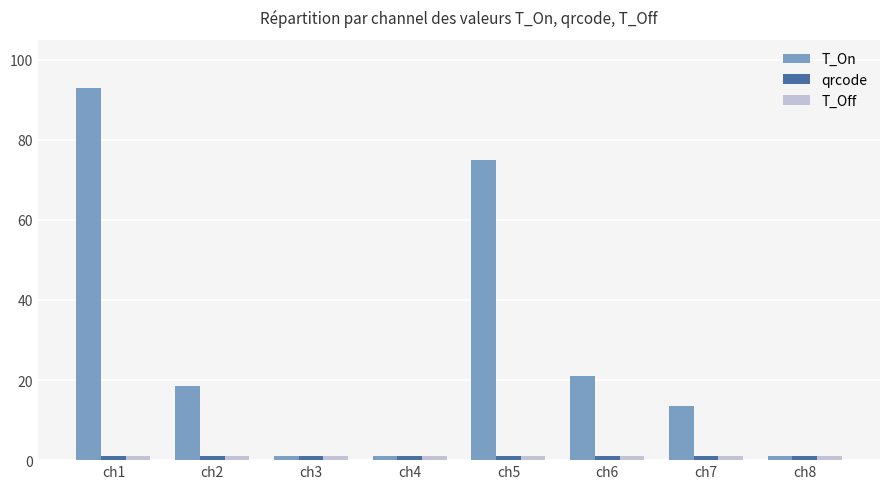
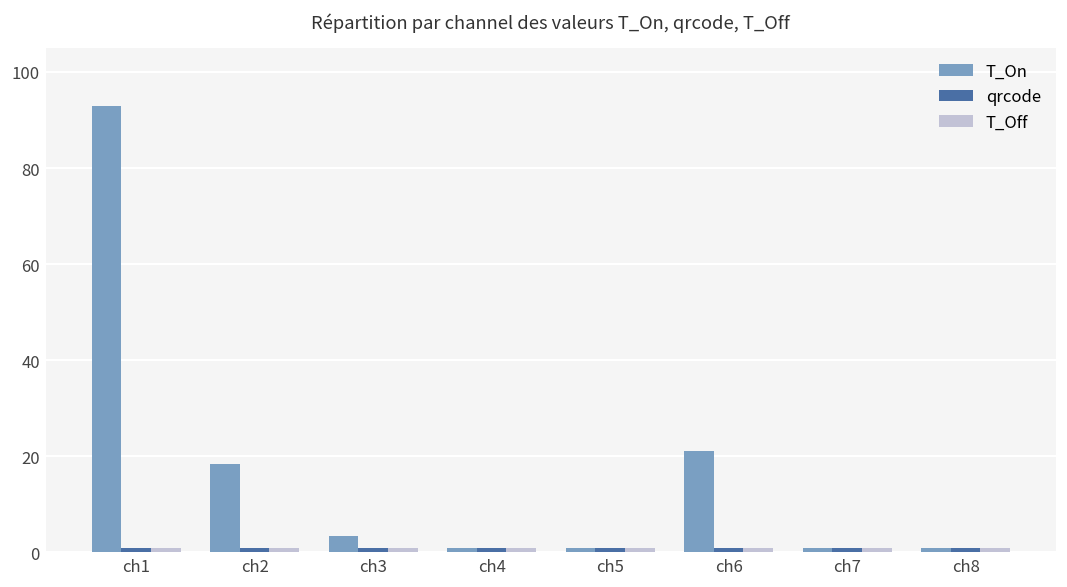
  {
    "T_On": {
      "ch1": 93,
      "ch2": 18,
-     "ch3": 1,
+     "ch3": 4,
      "ch4": 1,
-     "ch5": 75,
+     "ch5": 1,
      "ch6": 21,
-     "ch7": 13,
+     "ch7": 1,
      "ch8": 1
    },
    "qrcode": {
      "ch1": 1,
      "ch2": 1,
      "ch3": 1,
      "ch4": 1,
      "ch5": 1,
      "ch6": 1,
      "ch7": 1,
      "ch8": 1
    },
    "T_Off": {
      "ch1": 1,
      "ch2": 1,
      "ch3": 1,
      "ch4": 1,
      "ch5": 1,
      "ch6": 1,
      "ch7": 1,
      "ch8": 1
    }
  }
